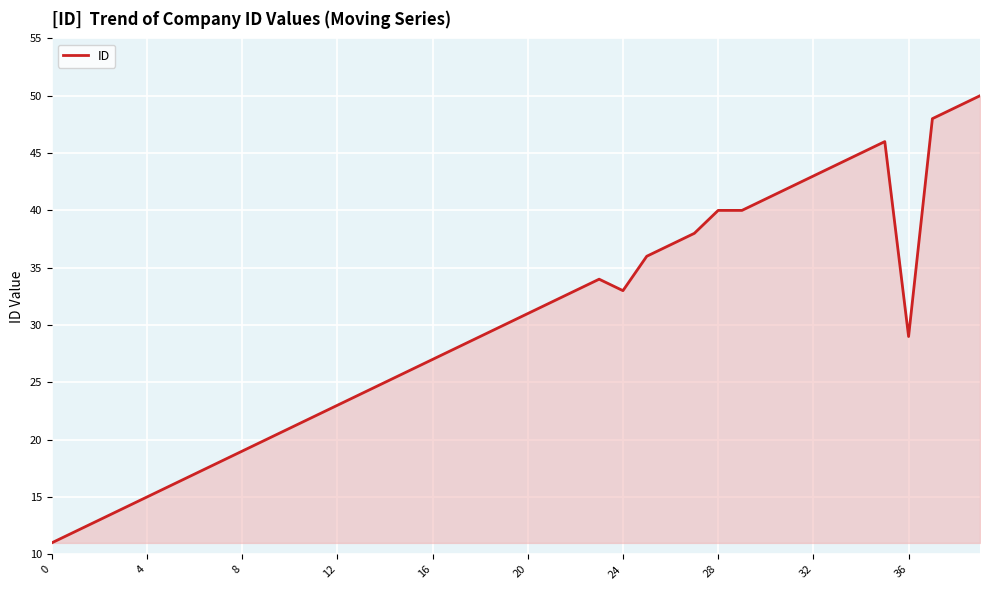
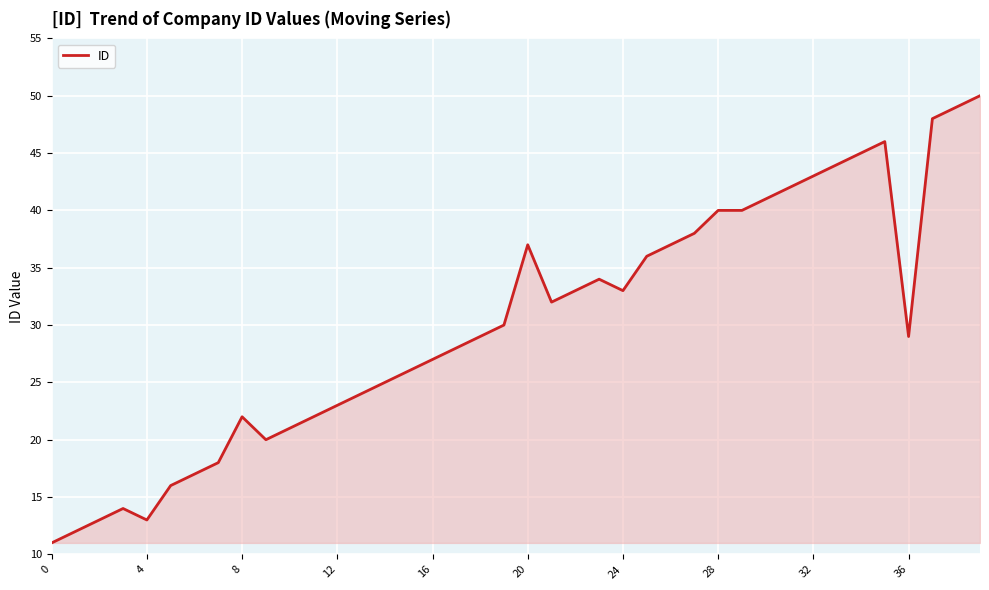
  {
    "0": 11,
-   "4": 15,
-   "8": 19,
+   "4": 13,
+   "8": 22,
    "12": 23,
    "16": 27,
-   "20": 31,
+   "20": 37,
    "24": 33,
    "28": 40,
    "32": 43,
    "36": 29
  }
